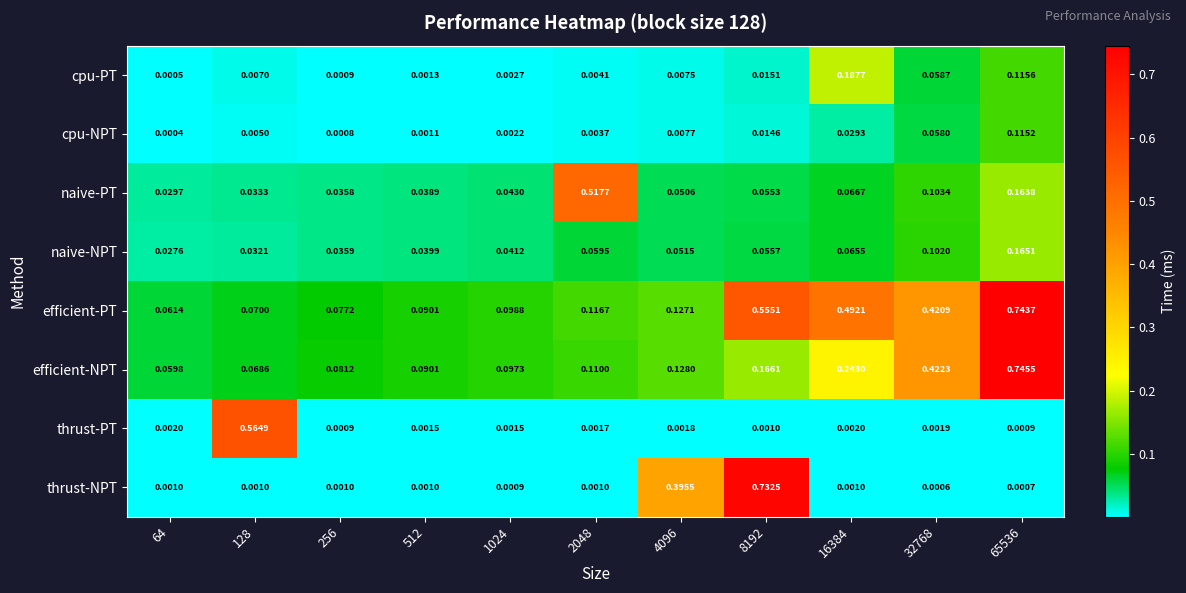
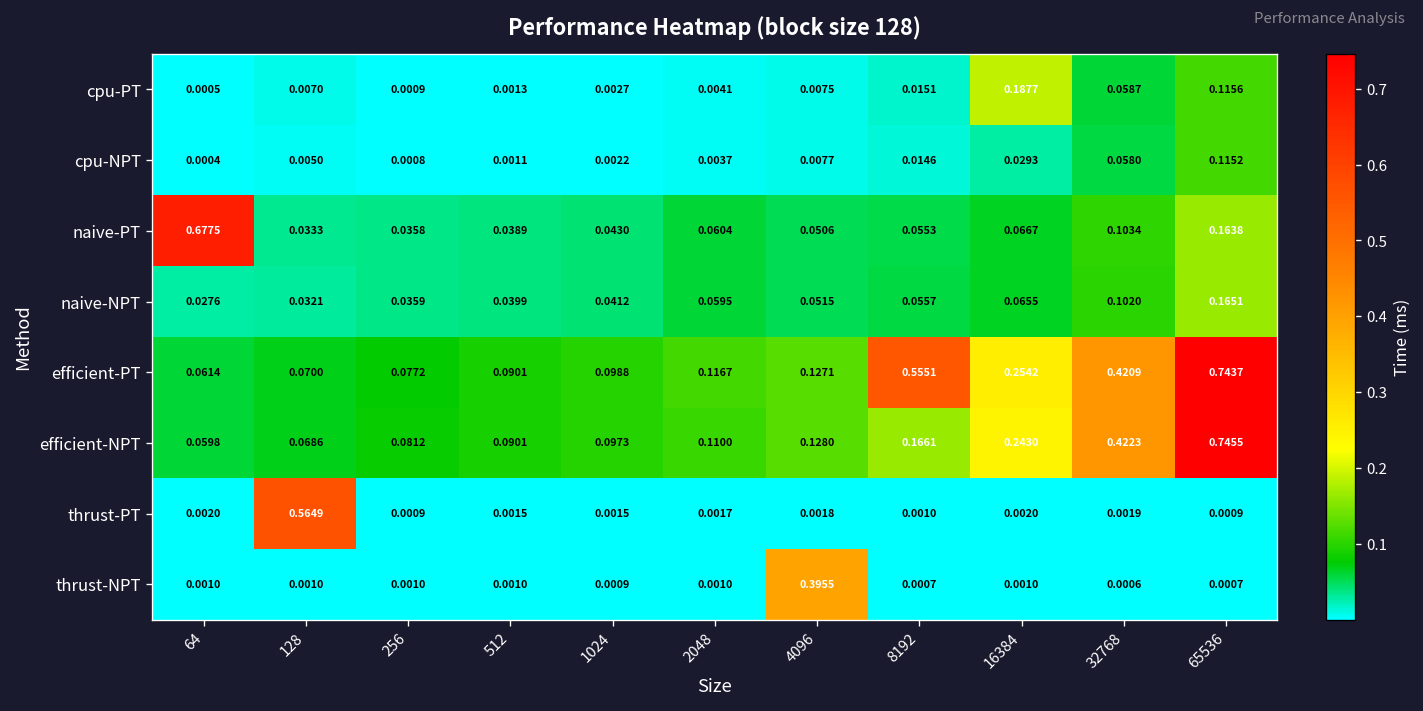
  {
    "cpu-PT": {
      "64": 0.0005,
      "128": 0.0070,
      "256": 0.0009,
      "512": 0.0013,
      "1024": 0.0027,
      "2048": 0.0041,
      "4096": 0.0075,
      "8192": 0.0151,
      "16384": 0.1877,
      "32768": 0.0587,
      "65536": 0.1156
    },
    "cpu-NPT": {
      "64": 0.0004,
      "128": 0.0050,
      "256": 0.0008,
      "512": 0.0011,
      "1024": 0.0022,
      "2048": 0.0037,
      "4096": 0.0077,
      "8192": 0.0146,
      "16384": 0.0293,
      "32768": 0.0580,
      "65536": 0.1152
    },
    "naive-PT": {
-     "64": 0.0297,
+     "64": 0.6775,
      "128": 0.0333,
      "256": 0.0358,
      "512": 0.0389,
      "1024": 0.0430,
-     "2048": 0.5177,
+     "2048": 0.0604,
      "4096": 0.0506,
      "8192": 0.0553,
      "16384": 0.0667,
      "32768": 0.1034,
      "65536": 0.1638
    },
    "naive-NPT": {
      "64": 0.0276,
      "128": 0.0321,
      "256": 0.0359,
      "512": 0.0399,
      "1024": 0.0412,
      "2048": 0.0595,
      "4096": 0.0515,
      "8192": 0.0557,
      "16384": 0.0655,
      "32768": 0.1020,
      "65536": 0.1651
    },
    "efficient-PT": {
      "64": 0.0614,
      "128": 0.0700,
      "256": 0.0772,
      "512": 0.0901,
      "1024": 0.0988,
      "2048": 0.1167,
      "4096": 0.1271,
      "8192": 0.5551,
-     "16384": 0.4921,
+     "16384": 0.2542,
      "32768": 0.4209,
      "65536": 0.7437
    },
    "efficient-NPT": {
      "64": 0.0598,
      "128": 0.0686,
      "256": 0.0812,
      "512": 0.0901,
      "1024": 0.0973,
      "2048": 0.1100,
      "4096": 0.1280,
      "8192": 0.1661,
      "16384": 0.2430,
      "32768": 0.4223,
      "65536": 0.7455
    },
    "thrust-PT": {
      "64": 0.0020,
      "128": 0.5649,
      "256": 0.0009,
      "512": 0.0015,
      "1024": 0.0015,
      "2048": 0.0017,
      "4096": 0.0018,
      "8192": 0.0010,
      "16384": 0.0020,
      "32768": 0.0019,
      "65536": 0.0009
    },
    "thrust-NPT": {
      "64": 0.0010,
      "128": 0.0010,
      "256": 0.0010,
      "512": 0.0010,
      "1024": 0.0009,
      "2048": 0.0010,
      "4096": 0.3955,
-     "8192": 0.7325,
+     "8192": 0.0007,
      "16384": 0.0010,
      "32768": 0.0006,
      "65536": 0.0007
    }
  }
